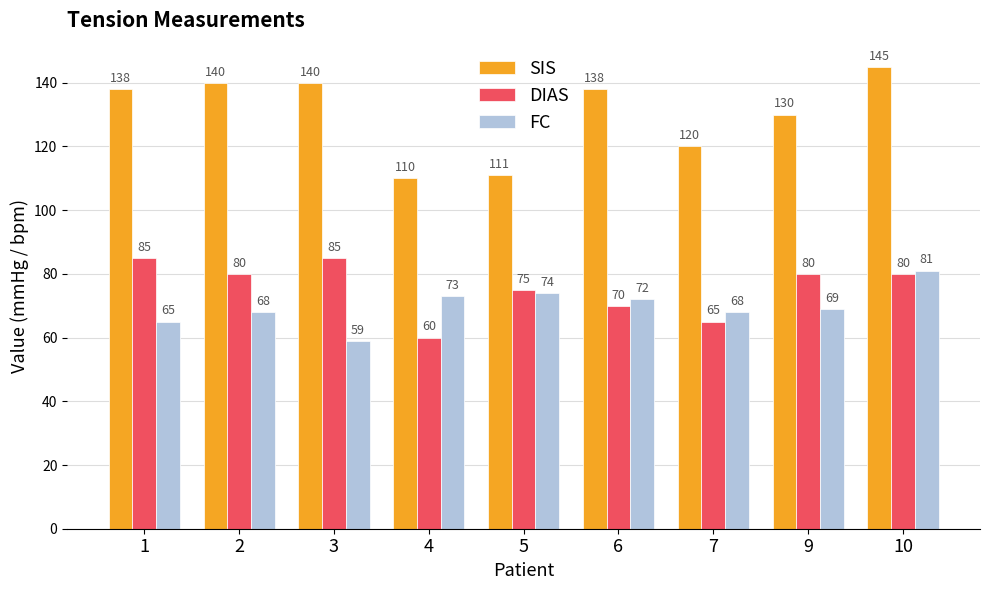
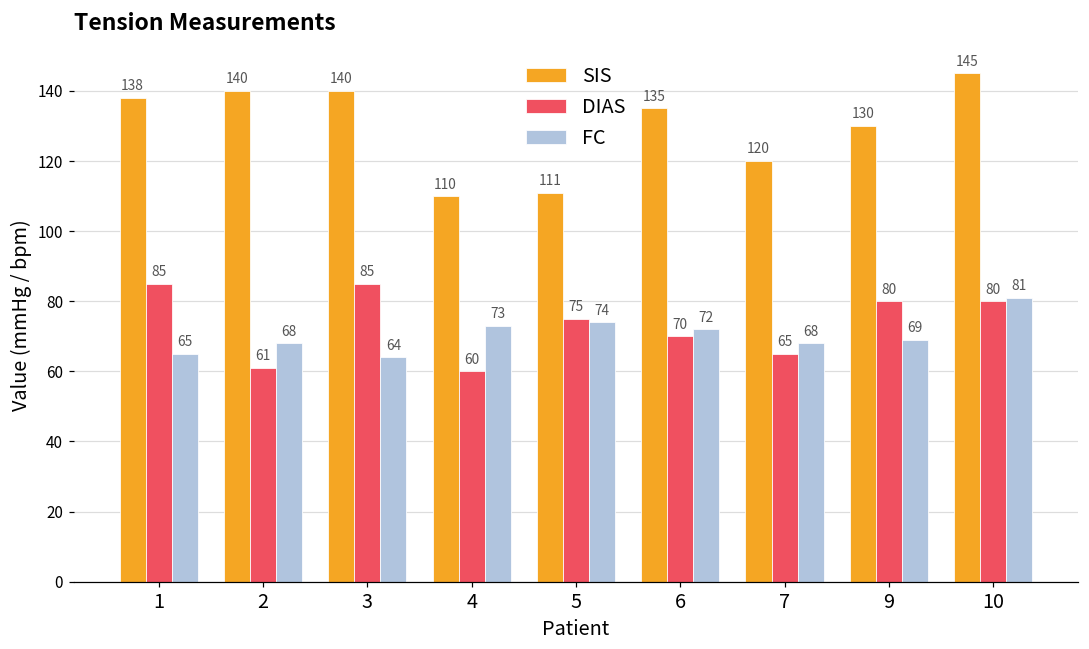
  {
    "SIS": {
      "1": 138,
      "2": 140,
      "3": 140,
      "4": 110,
      "5": 111,
-     "6": 138,
+     "6": 135,
      "7": 120,
      "9": 130,
      "10": 145
    },
    "DIAS": {
      "1": 85,
-     "2": 80,
+     "2": 61,
      "3": 85,
      "4": 60,
      "5": 75,
      "6": 70,
      "7": 65,
      "9": 80,
      "10": 80
    },
    "FC": {
      "1": 65,
      "2": 68,
-     "3": 59,
+     "3": 64,
      "4": 73,
      "5": 74,
      "6": 72,
      "7": 68,
      "9": 69,
      "10": 81
    }
  }
